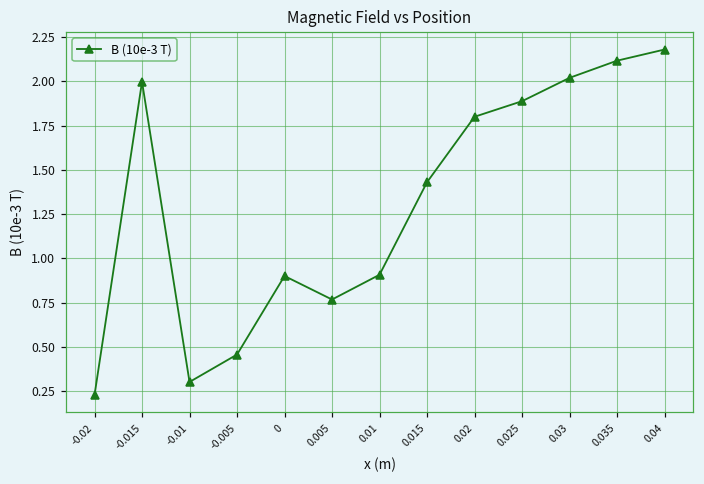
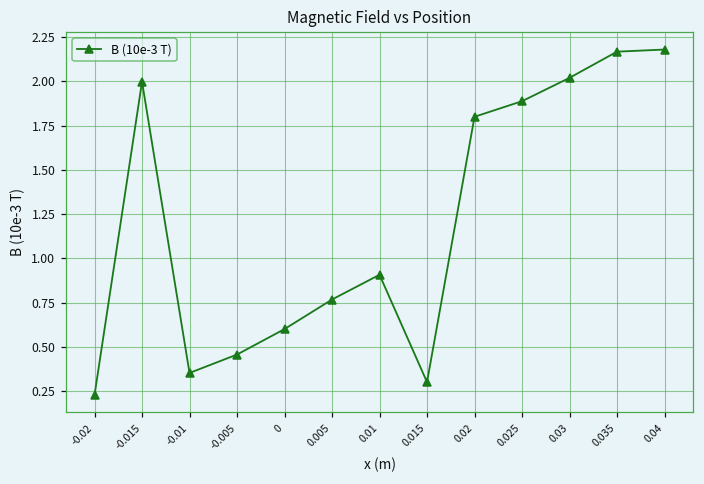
  {
    "-0.02": 0.23,
    "-0.015": 2.00,
-   "-0.01": 0.30,
+   "-0.01": 0.35,
    "-0.005": 0.46,
-   "0": 0.9,
+   "0": 0.6,
    "0.005": 0.77,
    "0.01": 0.91,
-   "0.015": 1.43,
+   "0.015": 0.30,
    "0.02": 1.80,
    "0.025": 1.89,
    "0.03": 2.02,
-   "0.035": 2.12,
+   "0.035": 2.17,
    "0.04": 2.18
  }
